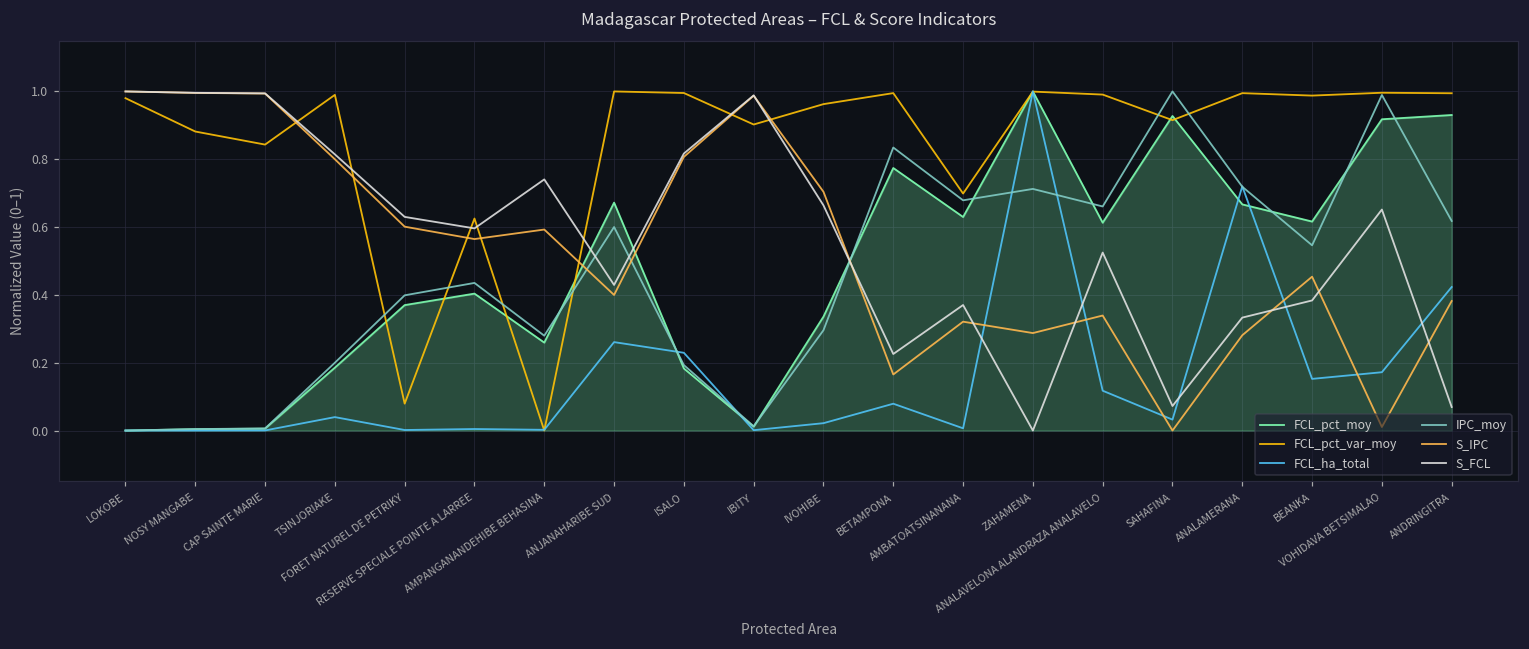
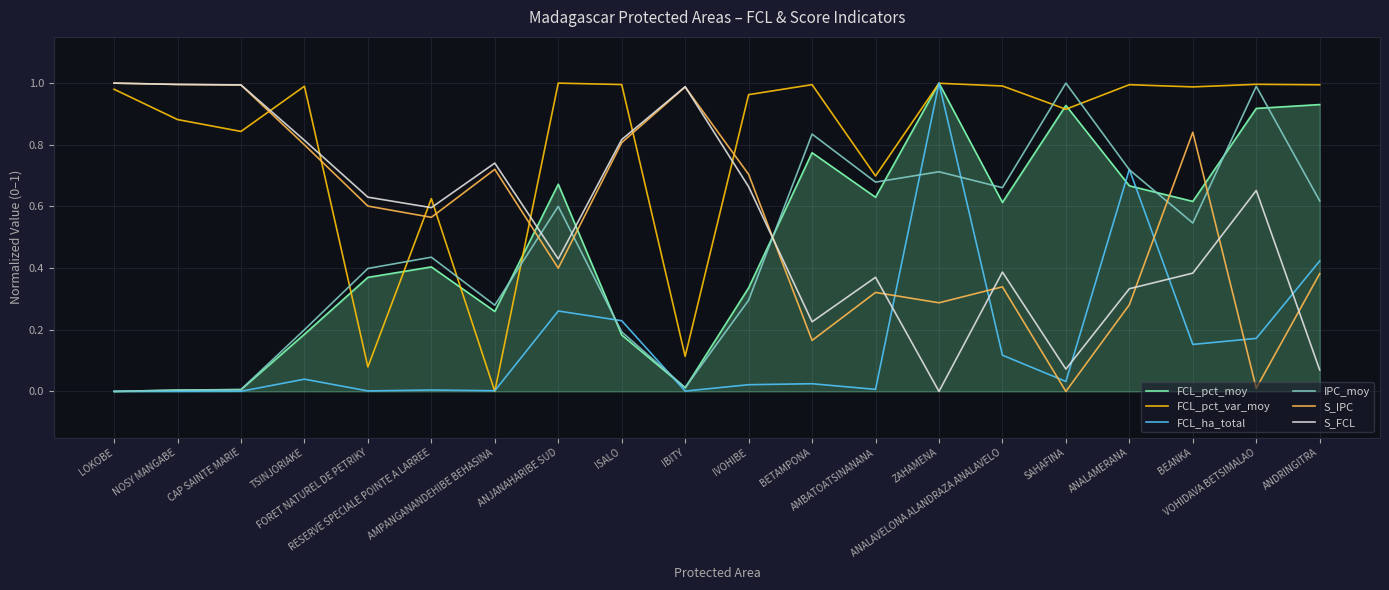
  {
    "FCL_pct_var_moy": {
      "LOKOBE": 0.98,
      "NOSY MANGABE": 0.88,
      "CAP SAINTE MARIE": 0.84,
      "TSINJORIAKE": 0.99,
      "FORET NATUREL DE PETRIKY": 0.08,
      "RESERVE SPECIALE POINTE A LARREE": 0.63,
      "ANJANAHARIBE SUD": 1.00,
      "ISALO": 1.00,
-     "IBITY": 0.90,
+     "IBITY": 0.11,
      "IVOHIBE": 0.96,
      "BETAMPONA": 1.00,
      "AMBATOATSINANANA": 0.70,
      "ANALAVELONA ALANDRAZA ANALAVELO": 0.99,
      "SAHAFINA": 0.92,
      "ANALAMERANA": 0.99,
      "BEANKA": 0.99,
      "ANDRINGITRA": 0.99
    },
    "FCL_ha_total": {
      "TSINJORIAKE": 0.04,
      "FORET NATUREL DE PETRIKY": 0.00,
      "RESERVE SPECIALE POINTE A LARREE": 0.00,
      "ANJANAHARIBE SUD": 0.26,
      "ISALO": 0.23,
      "IBITY": 0.00,
      "IVOHIBE": 0.02,
-     "BETAMPONA": 0.08,
+     "BETAMPONA": 0.02,
      "AMBATOATSINANANA": 0.01,
      "ANALAVELONA ALANDRAZA ANALAVELO": 0.12,
      "SAHAFINA": 0.03,
      "BEANKA": 0.15,
      "VOHIDAVA BETSIMALAO": 0.17,
      "ANDRINGITRA": 0.42
    },
    "S_IPC": {
      "TSINJORIAKE": 0.80,
      "FORET NATUREL DE PETRIKY": 0.60,
      "RESERVE SPECIALE POINTE A LARREE": 0.56,
-     "AMPANGANANDEHIBE BEHASINA": 0.59,
+     "AMPANGANANDEHIBE BEHASINA": 0.72,
      "ANJANAHARIBE SUD": 0.40,
      "ISALO": 0.81,
      "IVOHIBE": 0.70,
      "BETAMPONA": 0.17,
      "AMBATOATSINANANA": 0.32,
      "ZAHAMENA": 0.29,
      "ANALAVELONA ALANDRAZA ANALAVELO": 0.34,
      "SAHAFINA": 0.00,
      "ANALAMERANA": 0.28,
-     "BEANKA": 0.45,
+     "BEANKA": 0.84,
      "ANDRINGITRA": 0.38
    },
    "S_FCL": {
      "TSINJORIAKE": 0.81,
      "FORET NATUREL DE PETRIKY": 0.63,
      "RESERVE SPECIALE POINTE A LARREE": 0.60,
      "AMPANGANANDEHIBE BEHASINA": 0.74,
      "ANJANAHARIBE SUD": 0.43,
      "ISALO": 0.82,
      "IVOHIBE": 0.66,
      "BETAMPONA": 0.23,
      "AMBATOATSINANANA": 0.37,
      "ZAHAMENA": 0.00,
-     "ANALAVELONA ALANDRAZA ANALAVELO": 0.52,
+     "ANALAVELONA ALANDRAZA ANALAVELO": 0.39,
      "SAHAFINA": 0.07,
      "ANALAMERANA": 0.33,
      "BEANKA": 0.38,
      "VOHIDAVA BETSIMALAO": 0.65,
      "ANDRINGITRA": 0.07
    }
  }
